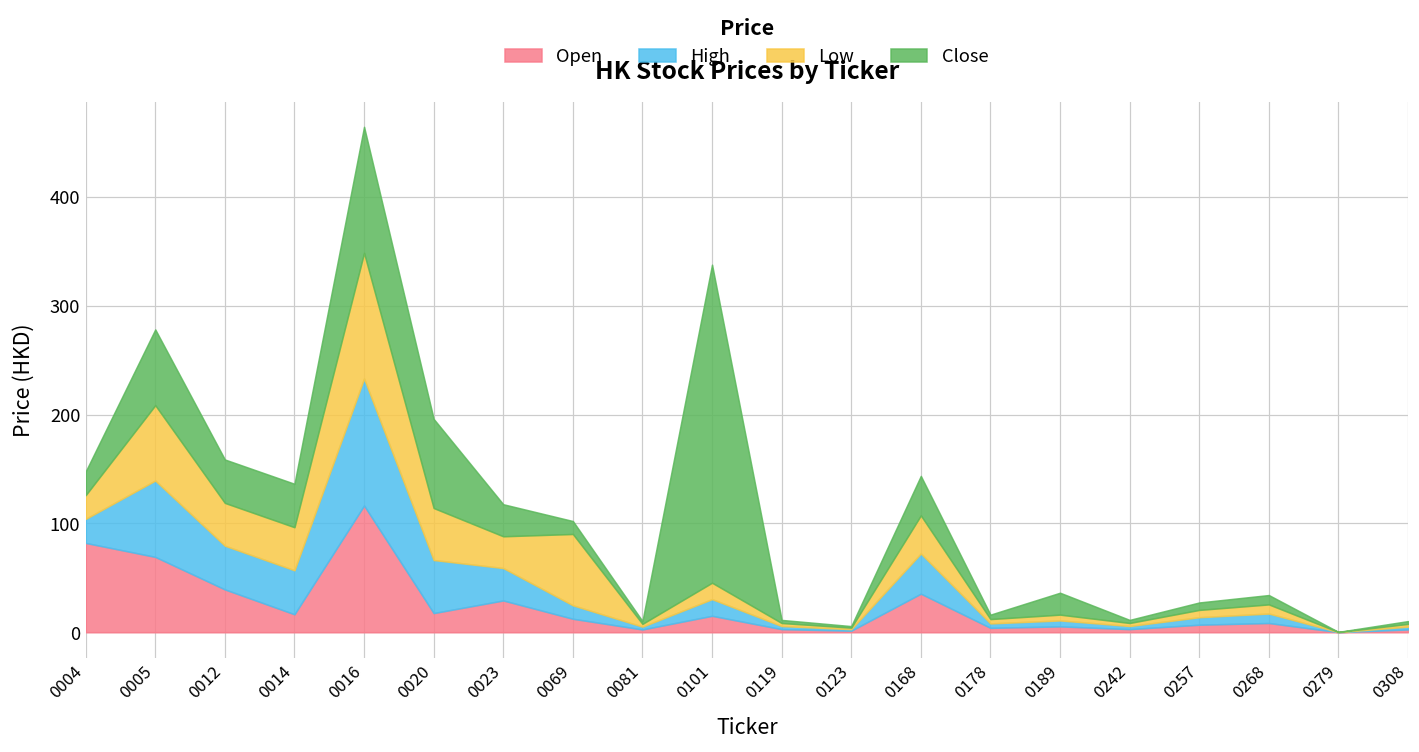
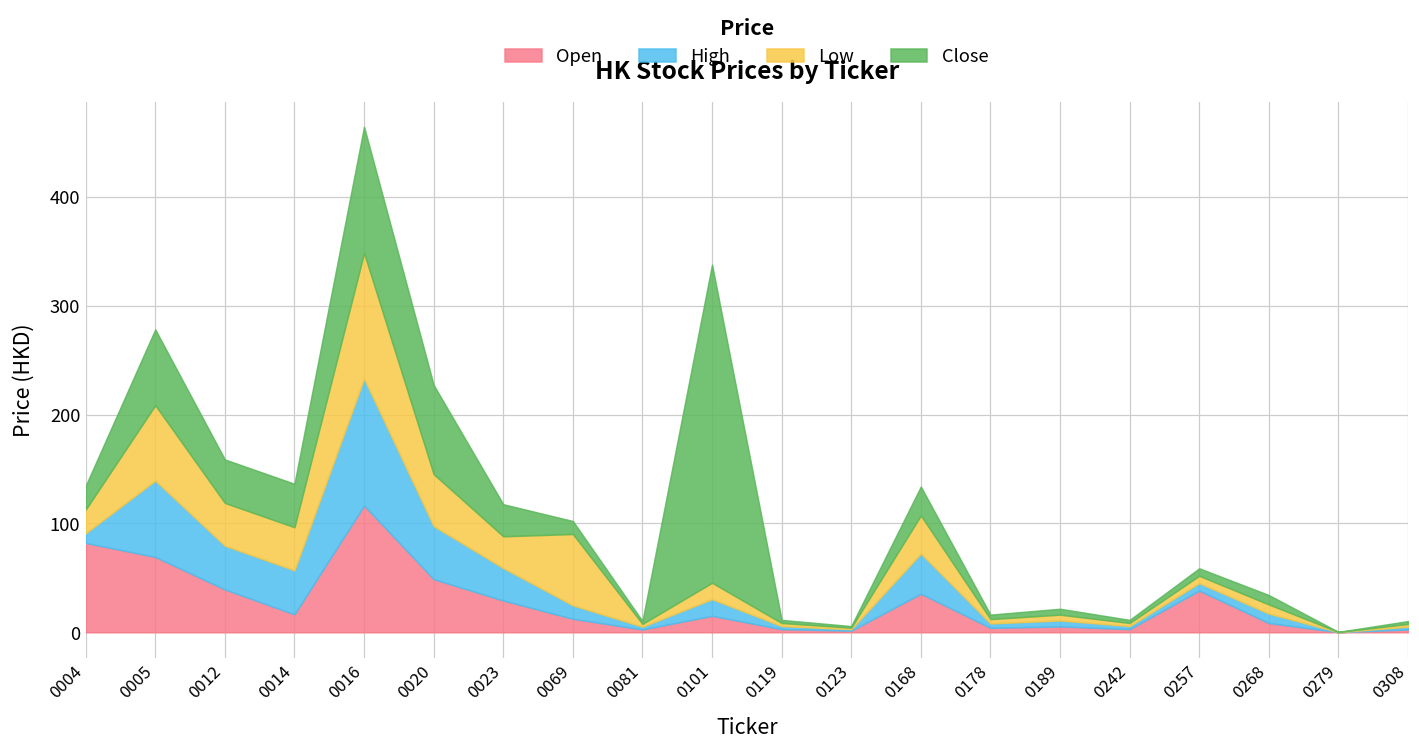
  {
    "Open": {
      "0004": 80,
      "0005": 70,
      "0012": 40,
      "0014": 20,
      "0016": 120,
-     "0020": 20,
+     "0020": 50,
      "0023": 30,
      "0069": 10,
      "0081": 0,
      "0101": 20,
      "0119": 0,
      "0168": 40,
      "0178": 0,
      "0189": 10,
      "0242": 0,
-     "0257": 10,
+     "0257": 40,
      "0268": 10,
      "0308": 0
    },
    "High": {
-     "0004": 20,
+     "0004": 10,
      "0005": 70,
      "0012": 40,
      "0014": 40,
      "0016": 120,
      "0020": 50,
      "0023": 30,
      "0069": 10,
      "0101": 20,
      "0119": 0,
      "0168": 40,
      "0178": 0,
      "0189": 10,
      "0242": 0,
      "0257": 10,
      "0268": 10
    },
    "Low": {
      "0004": 20,
      "0005": 70,
      "0012": 40,
      "0014": 40,
      "0016": 120,
      "0020": 50,
      "0023": 30,
      "0069": 70,
      "0101": 20,
      "0119": 0,
      "0168": 40,
      "0178": 0,
      "0189": 10,
      "0242": 0,
      "0257": 10,
      "0268": 10
    },
    "Close": {
      "0004": 20,
      "0005": 70,
      "0012": 40,
      "0014": 40,
      "0016": 120,
      "0020": 80,
      "0023": 30,
      "0069": 10,
      "0081": 0,
      "0101": 290,
      "0119": 0,
-     "0168": 40,
+     "0168": 30,
      "0178": 0,
-     "0189": 20,
+     "0189": 10,
      "0242": 0,
      "0257": 10,
      "0268": 10
    }
  }
